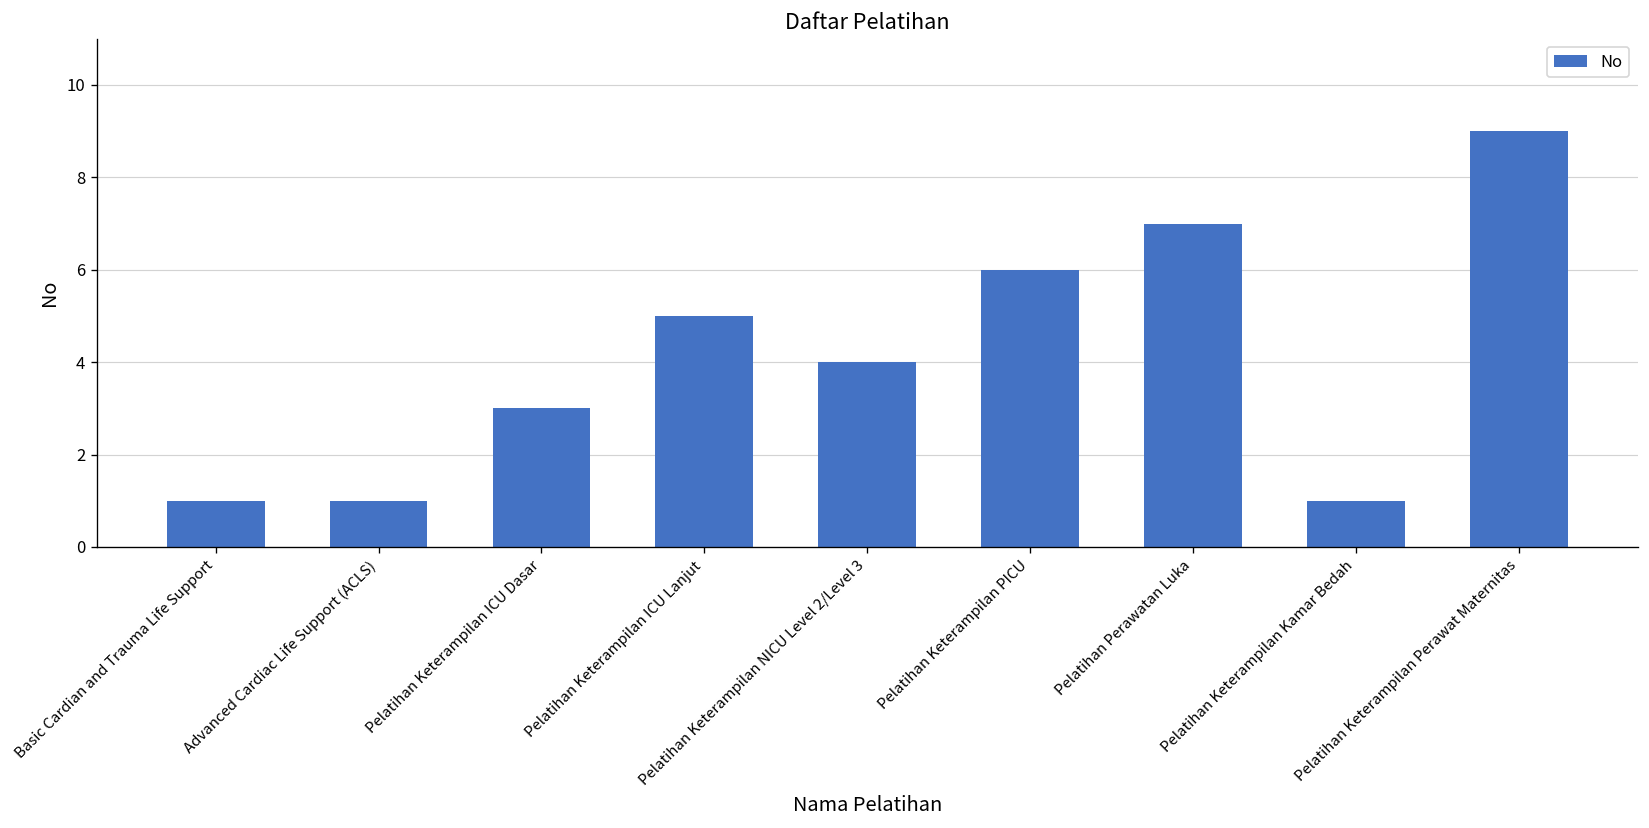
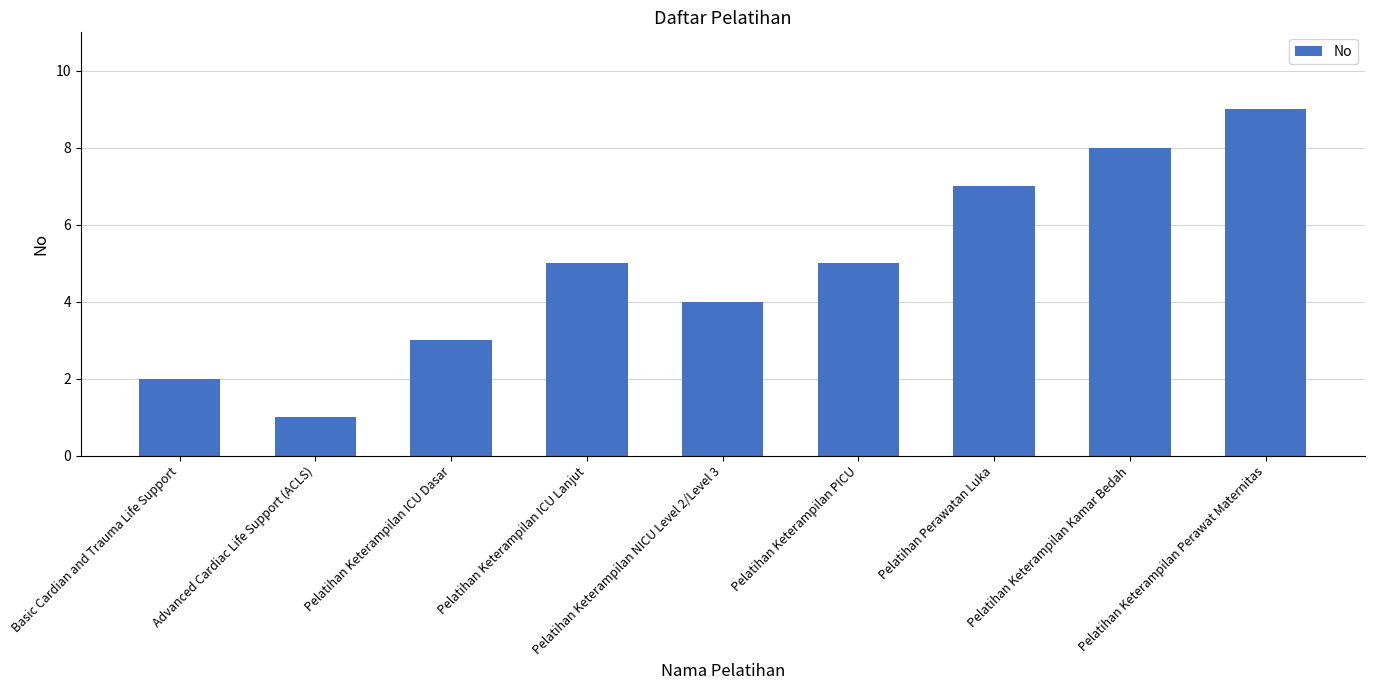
  {
-   "Basic Cardian and Trauma Life Support": 1,
+   "Basic Cardian and Trauma Life Support": 2,
    "Advanced Cardiac Life Support (ACLS)": 1,
    "Pelatihan Keterampilan ICU Dasar": 3,
    "Pelatihan Keterampilan ICU Lanjut": 5,
    "Pelatihan Keterampilan NICU Level 2/Level 3": 4,
-   "Pelatihan Keterampilan PICU": 6,
+   "Pelatihan Keterampilan PICU": 5,
    "Pelatihan Perawatan Luka": 7,
-   "Pelatihan Keterampilan Kamar Bedah": 1,
+   "Pelatihan Keterampilan Kamar Bedah": 8,
    "Pelatihan Keterampilan Perawat Maternitas": 9
  }
